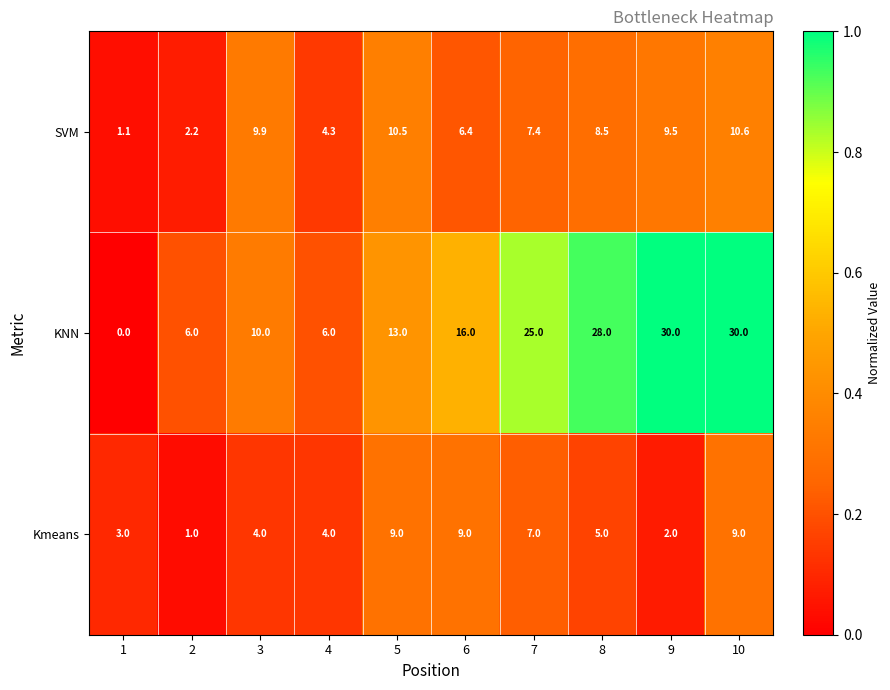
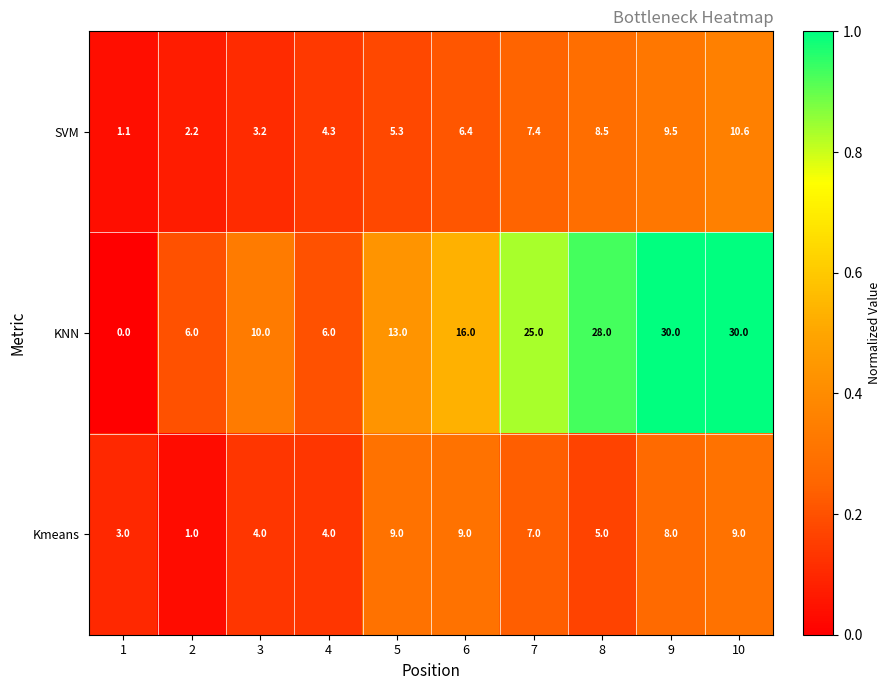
  {
    "SVM": {
      "1": 1.1,
      "2": 2.2,
-     "3": 9.9,
+     "3": 3.2,
      "4": 4.3,
-     "5": 10.5,
+     "5": 5.3,
      "6": 6.4,
      "7": 7.4,
      "8": 8.5,
      "9": 9.5,
      "10": 10.6
    },
    "KNN": {
      "1": 0.0,
      "2": 6.0,
      "3": 10.0,
      "4": 6.0,
      "5": 13.0,
      "6": 16.0,
      "7": 25.0,
      "8": 28.0,
      "9": 30.0,
      "10": 30.0
    },
    "Kmeans": {
      "1": 3.0,
      "2": 1.0,
      "3": 4.0,
      "4": 4.0,
      "5": 9.0,
      "6": 9.0,
      "7": 7.0,
      "8": 5.0,
-     "9": 2.0,
+     "9": 8.0,
      "10": 9.0
    }
  }
